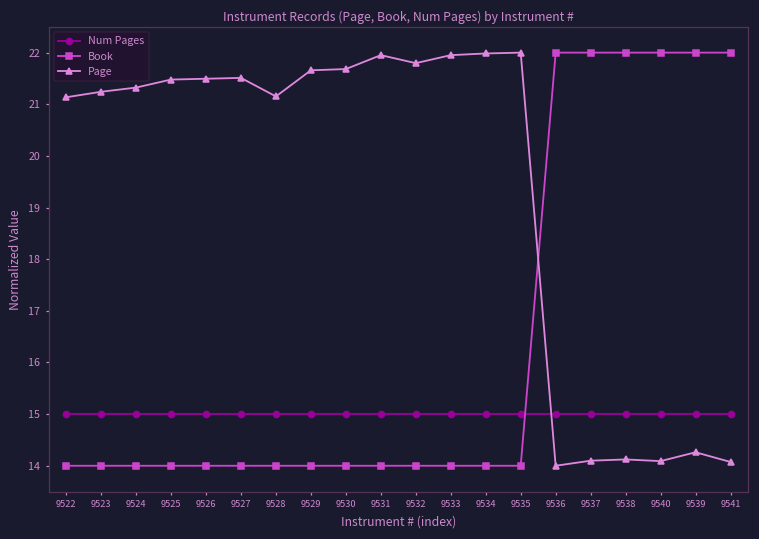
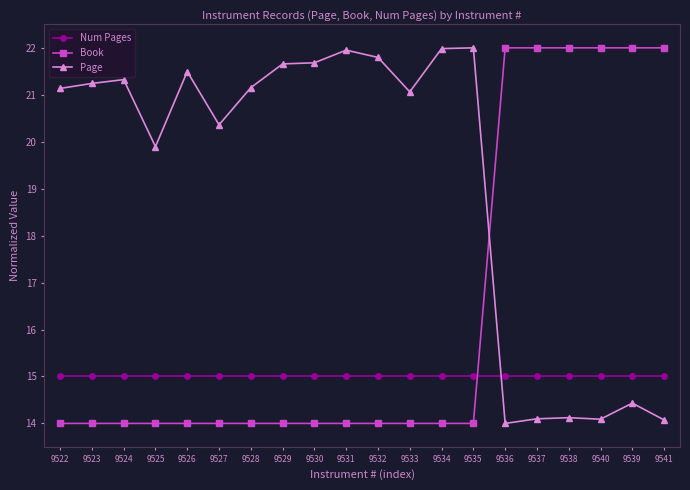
  {
    "Num Pages": {
      "9522": 15.0,
      "9523": 15.0,
      "9524": 15.0,
      "9525": 15.0,
      "9526": 15.0,
      "9527": 15.0,
      "9528": 15.0,
      "9529": 15.0,
      "9530": 15.0,
      "9531": 15.0,
      "9532": 15.0,
      "9533": 15.0,
      "9534": 15.0,
      "9535": 15.0,
      "9536": 15.0,
      "9537": 15.0,
      "9538": 15.0,
      "9540": 15.0,
      "9539": 15.0,
      "9541": 15.0
    },
    "Book": {
      "9522": 14.0,
      "9523": 14.0,
      "9524": 14.0,
      "9525": 14.0,
      "9526": 14.0,
      "9527": 14.0,
      "9528": 14.0,
      "9529": 14.0,
      "9530": 14.0,
      "9531": 14.0,
      "9532": 14.0,
      "9533": 14.0,
      "9534": 14.0,
      "9535": 14.0,
      "9536": 22.0,
      "9537": 22.0,
      "9538": 22.0,
      "9540": 22.0,
      "9539": 22.0,
      "9541": 22.0
    },
    "Page": {
      "9522": 21.1,
      "9523": 21.2,
      "9524": 21.3,
-     "9525": 21.5,
+     "9525": 19.9,
      "9526": 21.5,
-     "9527": 21.5,
+     "9527": 20.4,
      "9528": 21.2,
      "9529": 21.7,
      "9530": 21.7,
      "9531": 22.0,
      "9532": 21.8,
-     "9533": 22.0,
+     "9533": 21.1,
      "9534": 22.0,
      "9535": 22.0,
      "9536": 14.0,
      "9537": 14.1,
      "9538": 14.1,
      "9540": 14.1,
-     "9539": 14.3,
+     "9539": 14.4,
      "9541": 14.1
    }
  }
